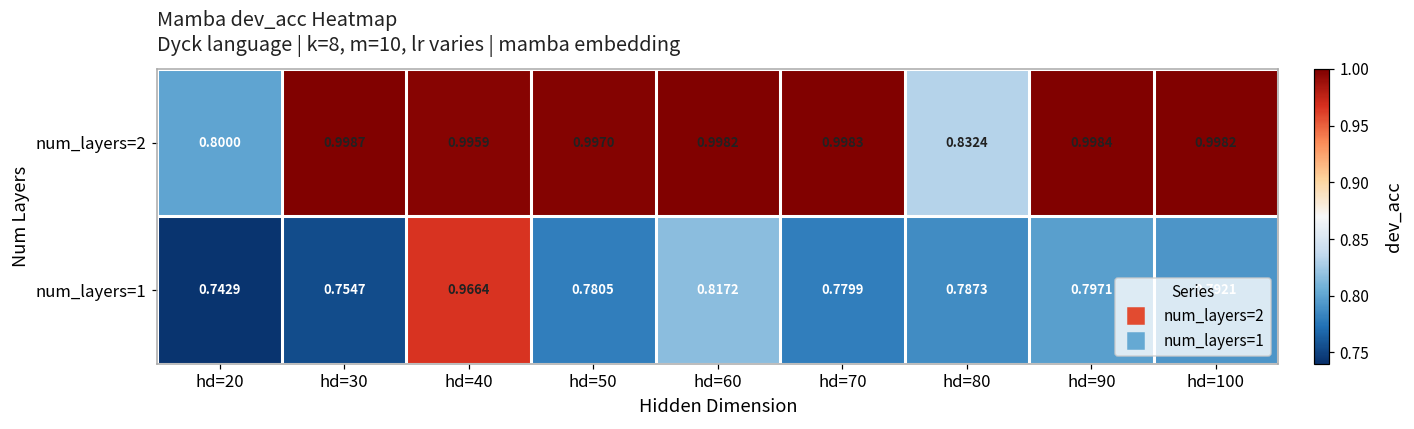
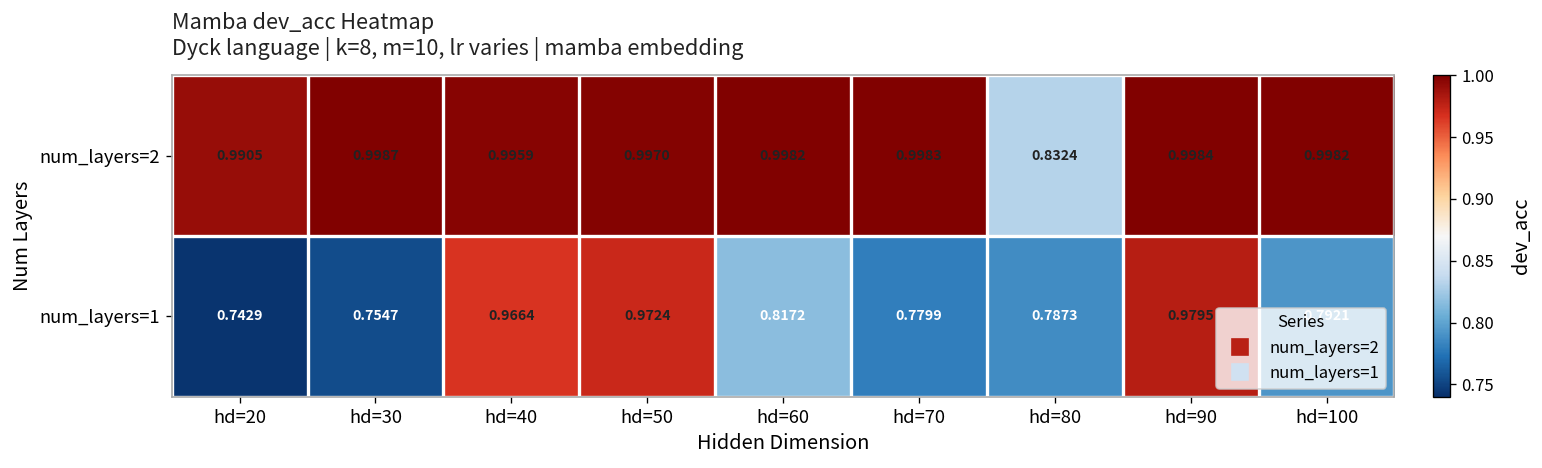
  {
    "num_layers=2": {
-     "hd=20": 0.8000,
+     "hd=20": 0.9905,
      "hd=30": 0.9987,
      "hd=40": 0.9959,
      "hd=50": 0.9970,
      "hd=60": 0.9982,
      "hd=70": 0.9983,
      "hd=80": 0.8324,
      "hd=90": 0.9984,
      "hd=100": 0.9982
    },
    "num_layers=1": {
      "hd=20": 0.7429,
      "hd=30": 0.7547,
      "hd=40": 0.9664,
-     "hd=50": 0.7805,
+     "hd=50": 0.9724,
      "hd=60": 0.8172,
      "hd=70": 0.7799,
      "hd=80": 0.7873,
-     "hd=90": 0.7971
+     "hd=90": 0.9795
    }
  }
